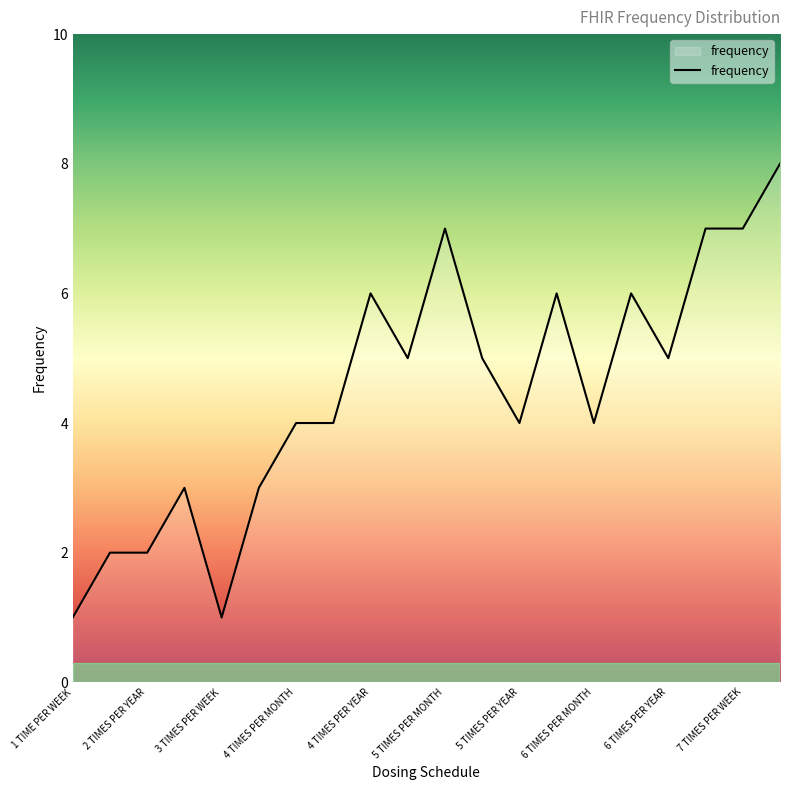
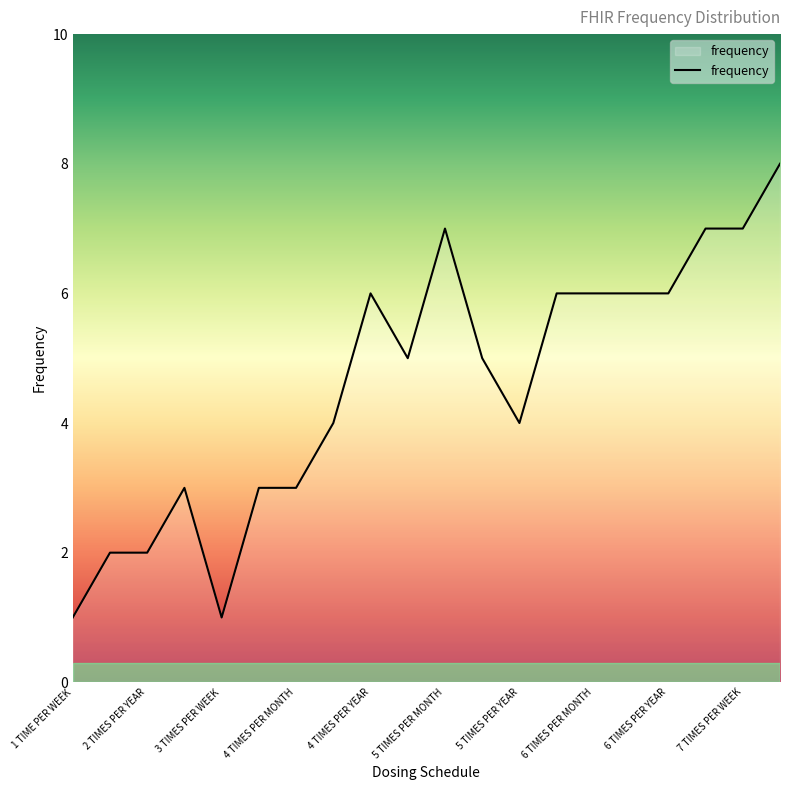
  {
    "1 TIME PER WEEK": 1,
    "2 TIMES PER YEAR": 2,
    "3 TIMES PER WEEK": 1,
-   "4 TIMES PER MONTH": 4,
+   "4 TIMES PER MONTH": 3,
    "4 TIMES PER YEAR": 6,
    "5 TIMES PER MONTH": 7,
    "5 TIMES PER YEAR": 4,
-   "6 TIMES PER MONTH": 4,
-   "6 TIMES PER YEAR": 5,
+   "6 TIMES PER MONTH": 6,
+   "6 TIMES PER YEAR": 6,
    "7 TIMES PER WEEK": 7
  }
